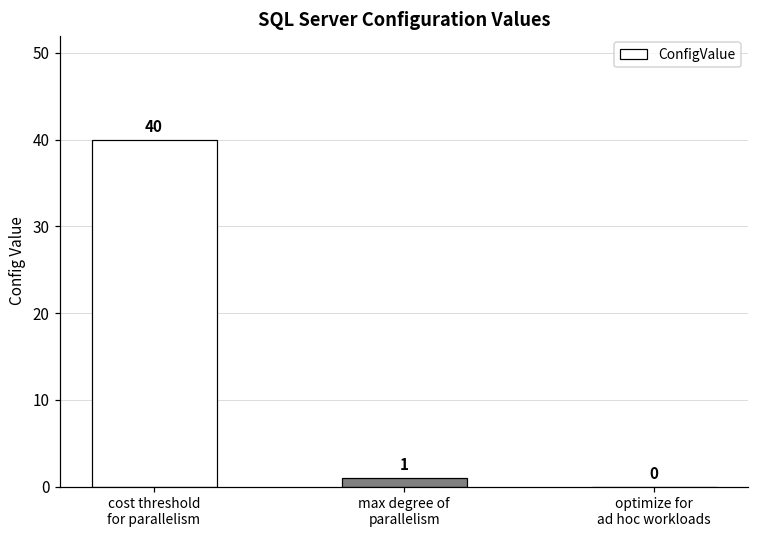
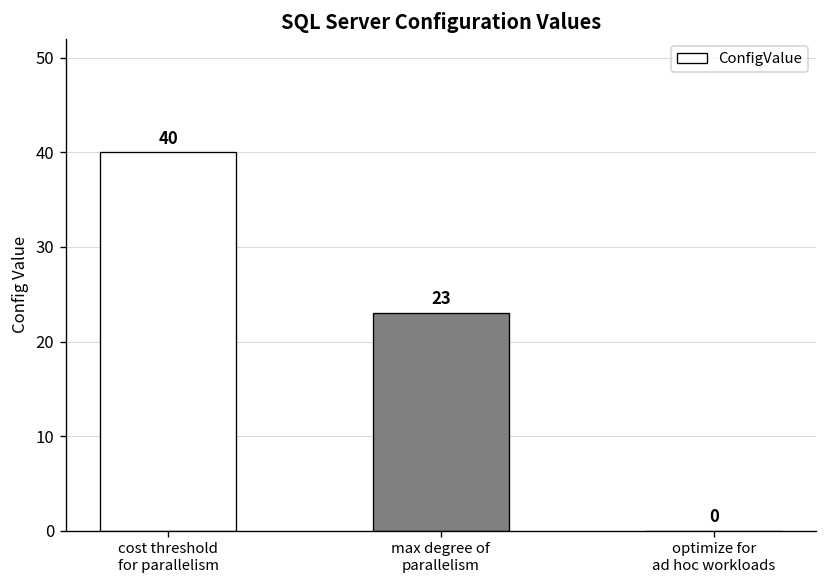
  {
    "cost threshold for parallelism": 40,
-   "max degree of parallelism": 1,
+   "max degree of parallelism": 23,
    "optimize for ad hoc workloads": 0
  }
